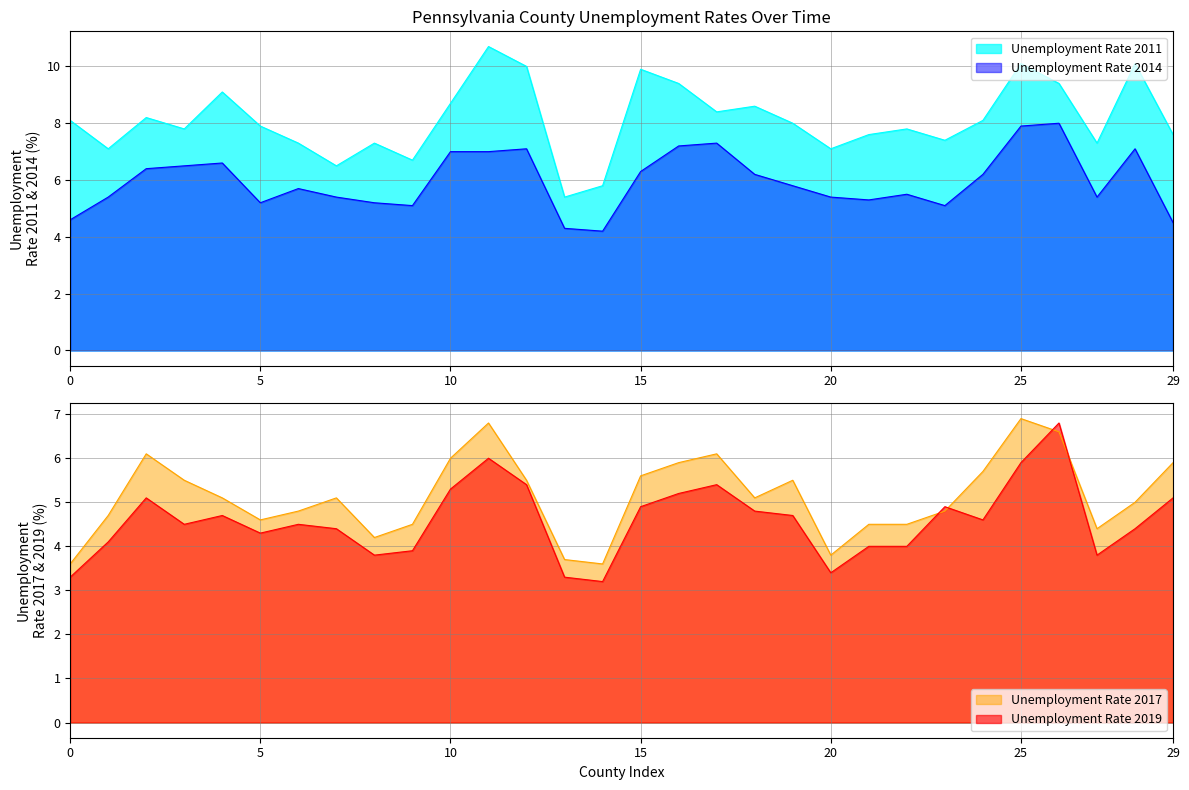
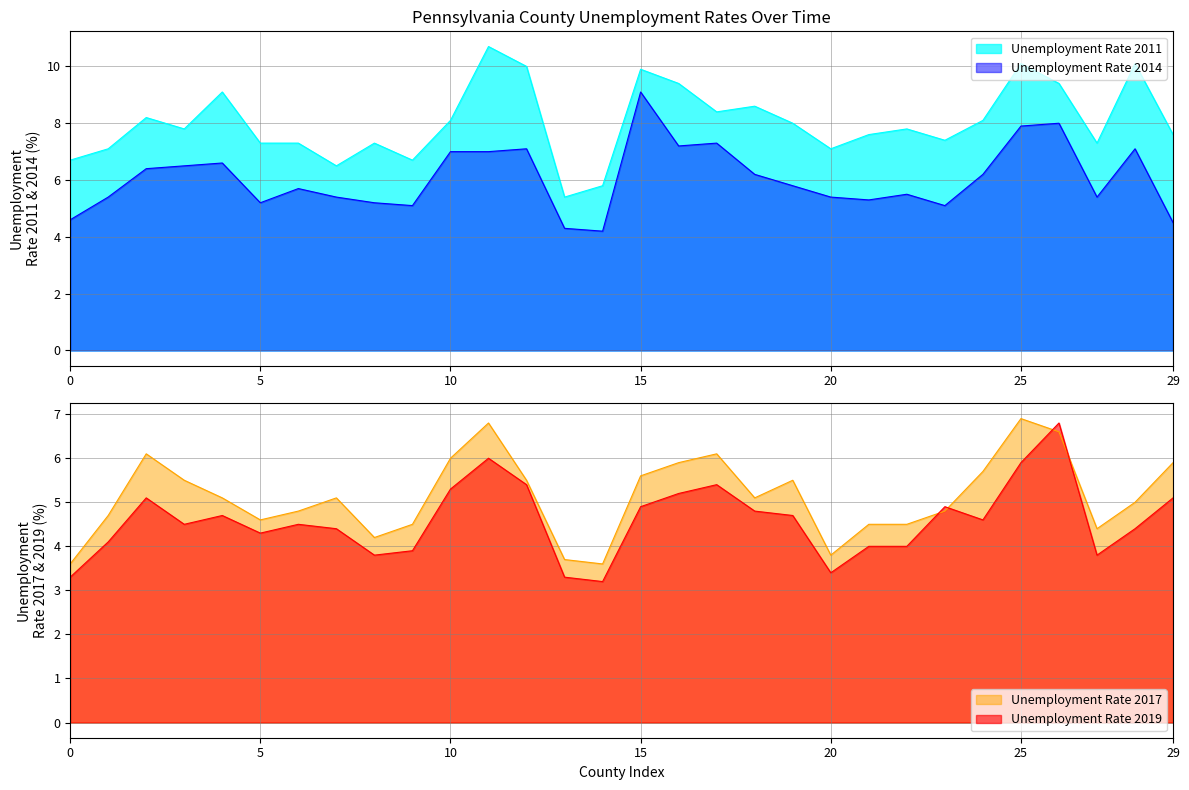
  {
    "Pennsylvania County Unemployment Rates Over Time": {
      "Unemployment Rate 2011": {
-       "0": 8.1,
-       "5": 7.9,
-       "10": 8.7,
+       "0": 6.7,
+       "5": 7.3,
+       "10": 8.1,
        "15": 9.9,
        "20": 7.1,
        "29": 7.6
      },
      "Unemployment Rate 2014": {
        "0": 4.6,
        "5": 5.2,
        "10": 7.0,
-       "15": 6.3,
+       "15": 9.1,
        "20": 5.4,
        "25": 7.9,
        "29": 4.5
      }
    }
  }
